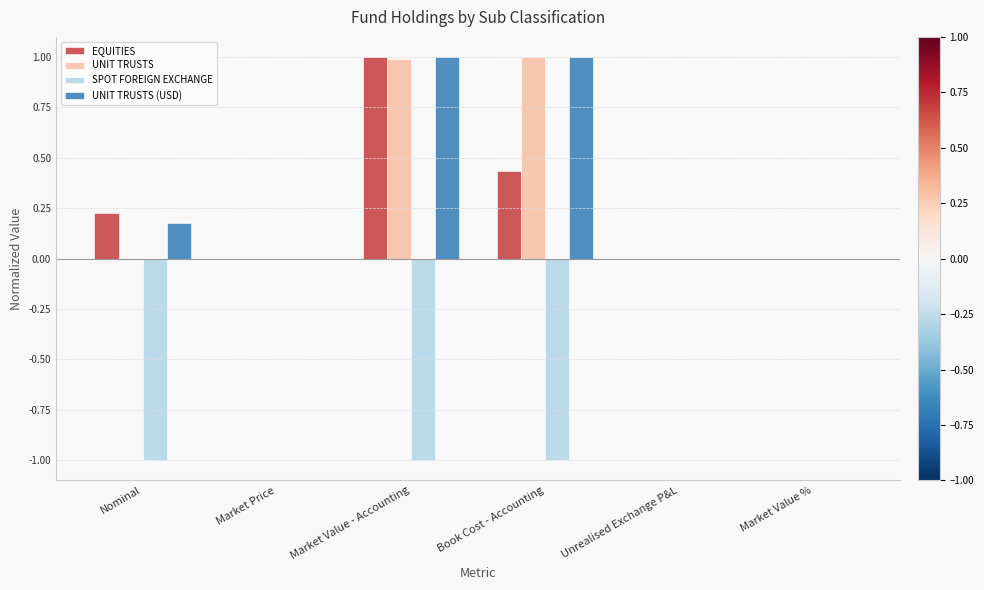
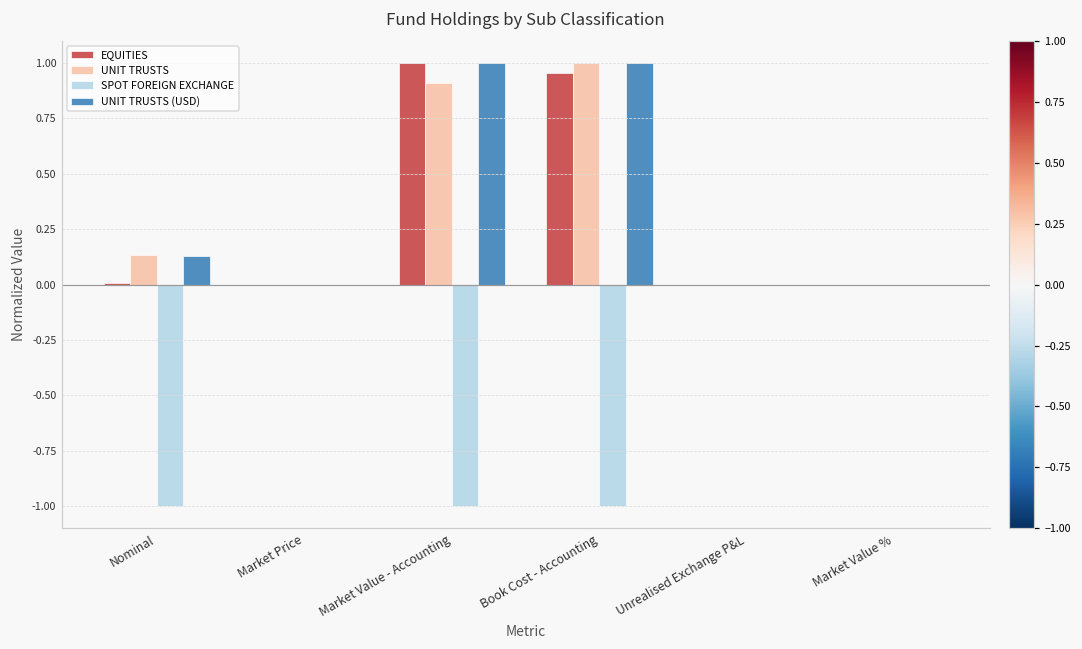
  {
    "EQUITIES": {
-     "Nominal": 0.23,
+     "Nominal": 0.01,
      "Market Value - Accounting": 1.00,
-     "Book Cost - Accounting": 0.44
+     "Book Cost - Accounting": 0.96
    },
    "UNIT TRUSTS": {
-     "Nominal": 0.01,
-     "Market Value - Accounting": 0.99,
+     "Nominal": 0.13,
+     "Market Value - Accounting": 0.91,
      "Book Cost - Accounting": 1.00
    },
    "SPOT FOREIGN EXCHANGE": {
      "Nominal": -1.00,
      "Market Value - Accounting": -1.00,
      "Book Cost - Accounting": -1.00,
      "Unrealised Exchange P&L": 0.00
    },
    "UNIT TRUSTS (USD)": {
-     "Nominal": 0.18,
+     "Nominal": 0.13,
      "Market Value - Accounting": 1.00,
      "Book Cost - Accounting": 1.00
    }
  }
